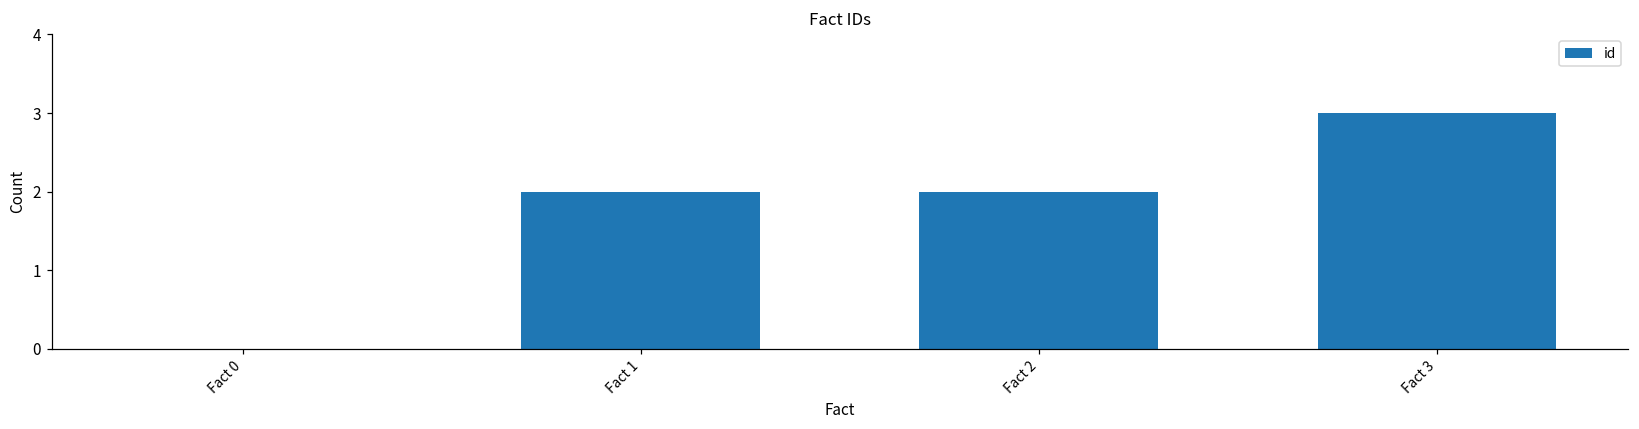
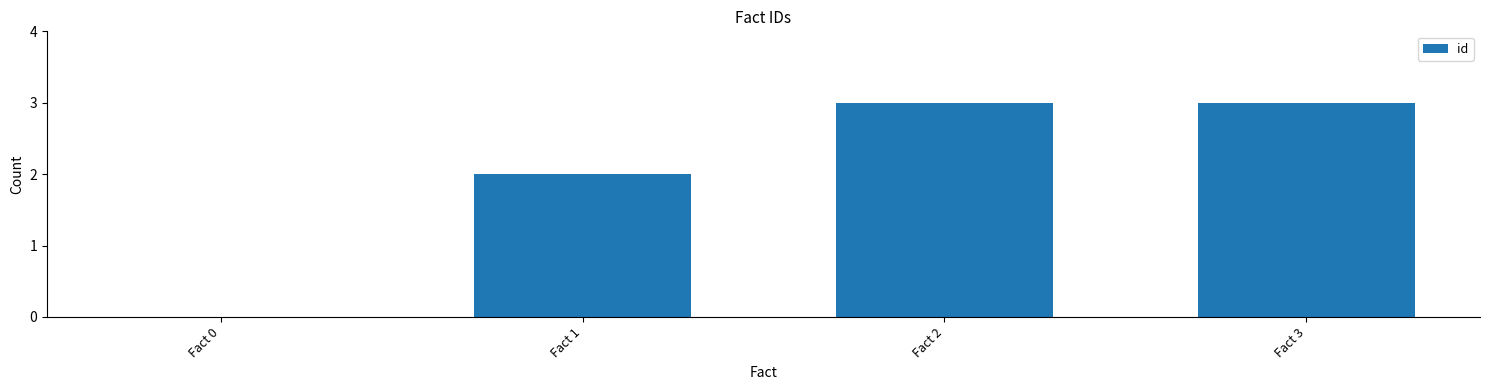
  {
    "Fact 0": 0,
    "Fact 1": 2,
-   "Fact 2": 2,
+   "Fact 2": 3,
    "Fact 3": 3
  }
